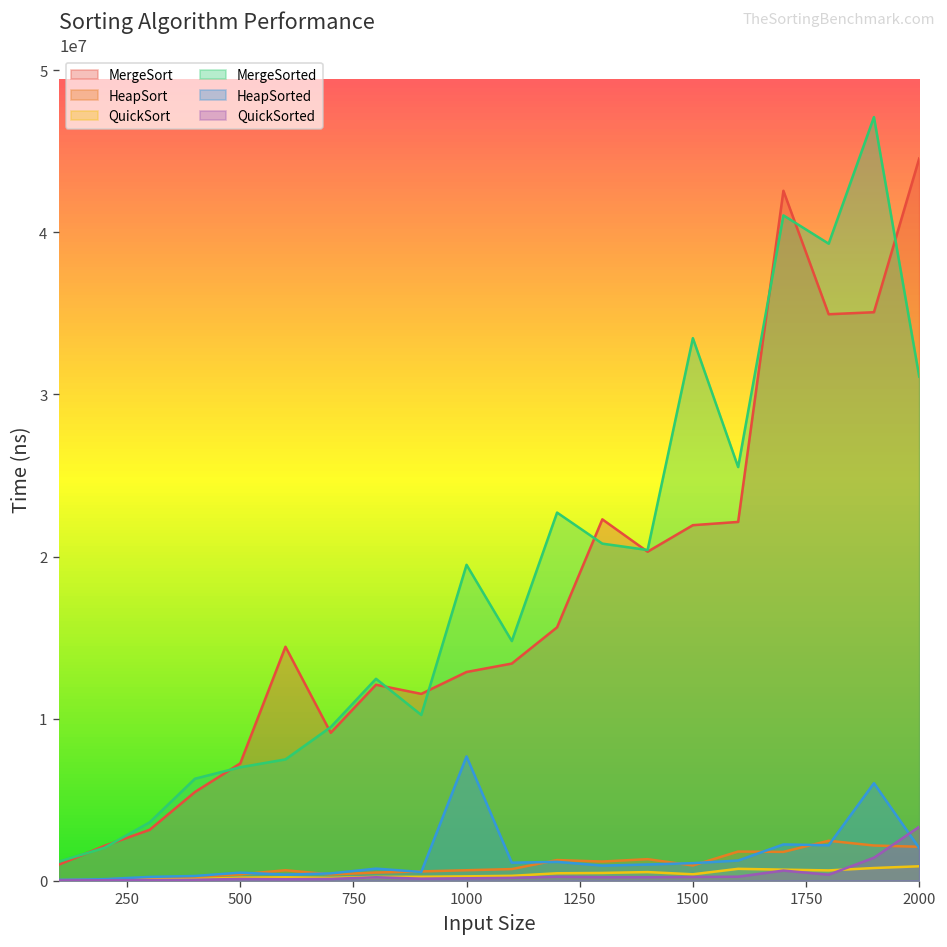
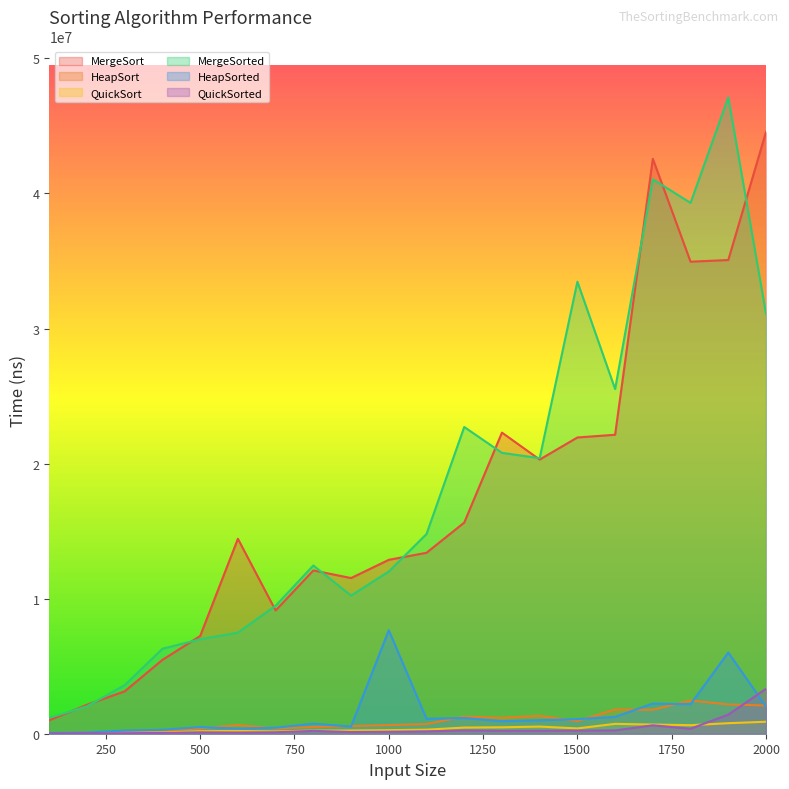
  {
    "MergeSorted": {
      "500": 7000000,
-     "1000": 19500000,
+     "1000": 12000000,
      "1500": 33500000,
      "2000": 31100000
    },
    "HeapSorted": {
      "1000": 7700000
    },
    "QuickSorted": {
      "2000": 3300000
    }
  }
